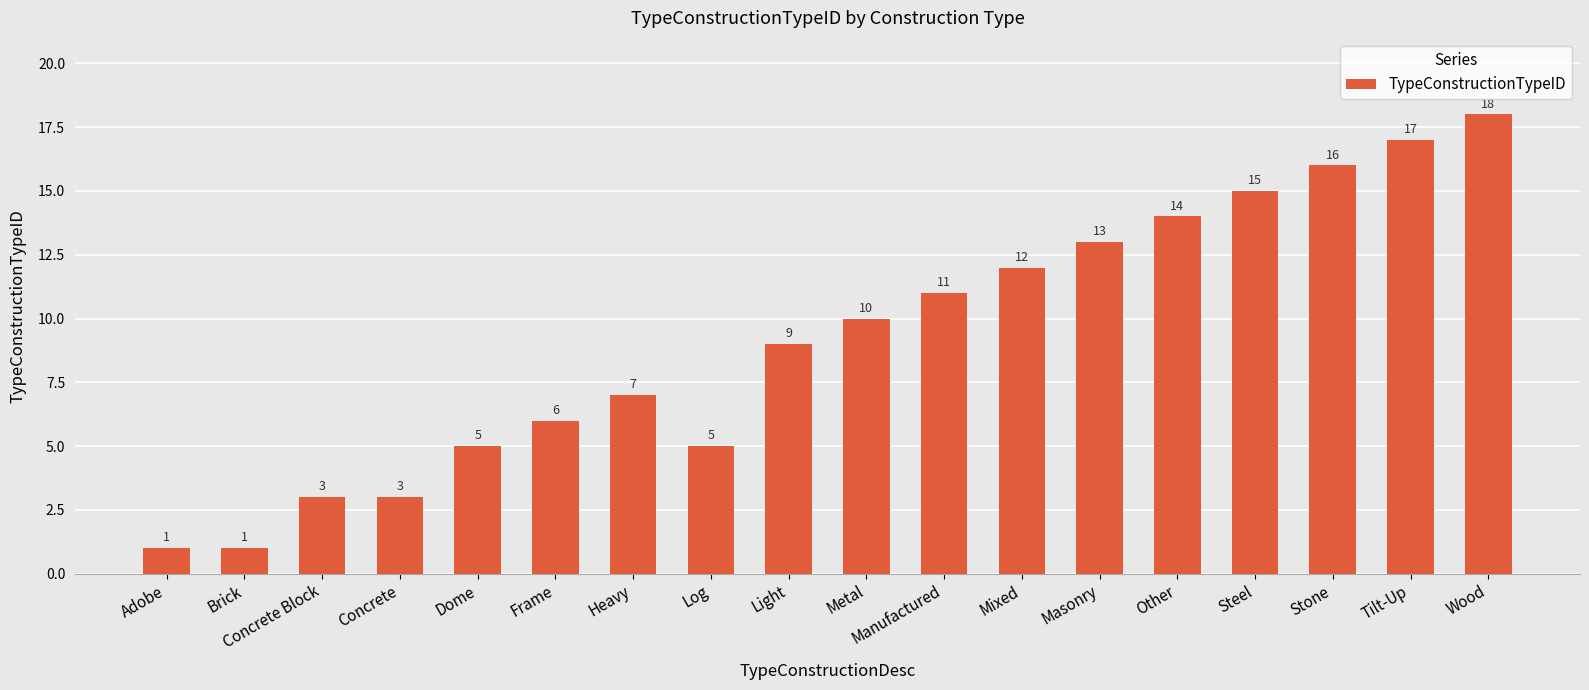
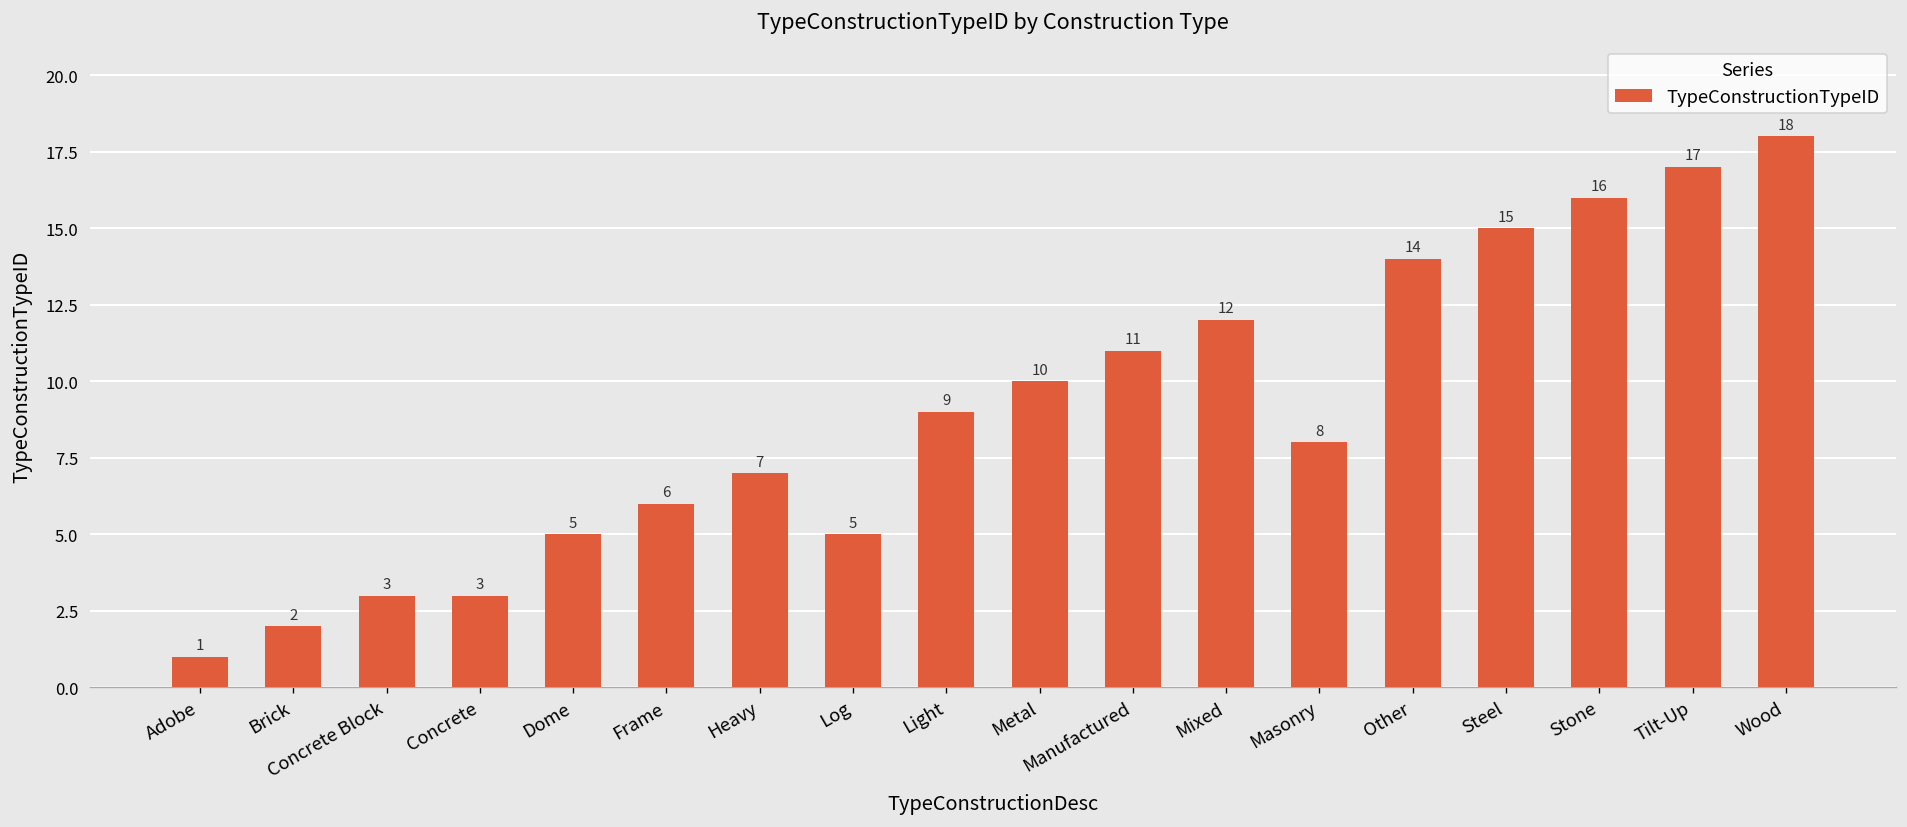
  {
    "Adobe": 1,
-   "Brick": 1,
+   "Brick": 2,
    "Concrete Block": 3,
    "Concrete": 3,
    "Dome": 5,
    "Frame": 6,
    "Heavy": 7,
    "Log": 5,
    "Light": 9,
    "Metal": 10,
    "Manufactured": 11,
    "Mixed": 12,
-   "Masonry": 13,
+   "Masonry": 8,
    "Other": 14,
    "Steel": 15,
    "Stone": 16,
    "Tilt-Up": 17
  }
